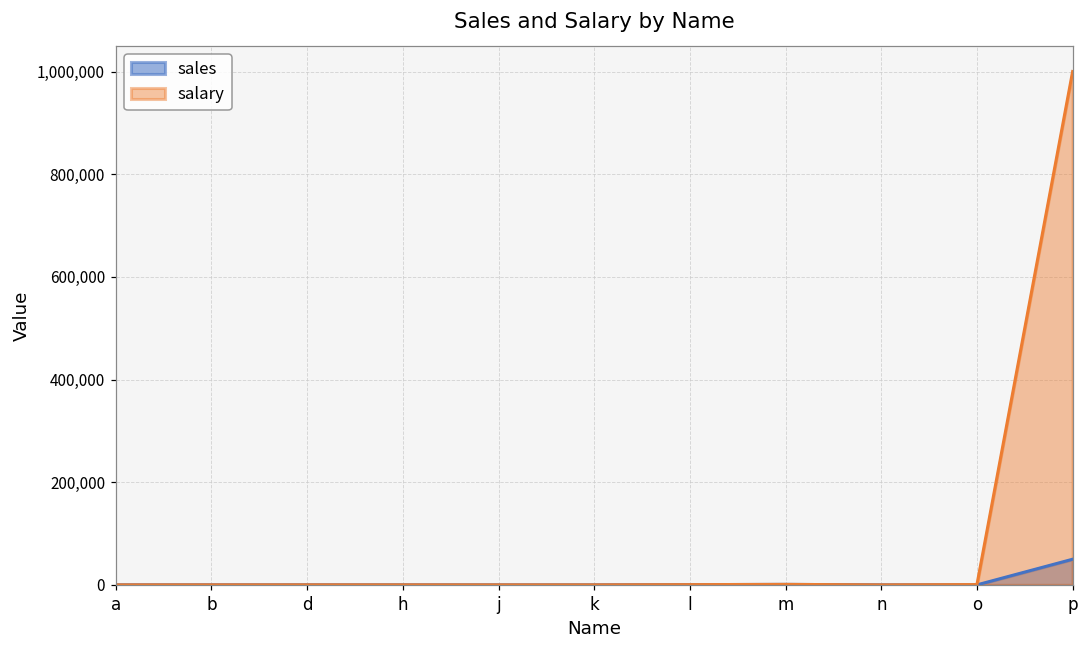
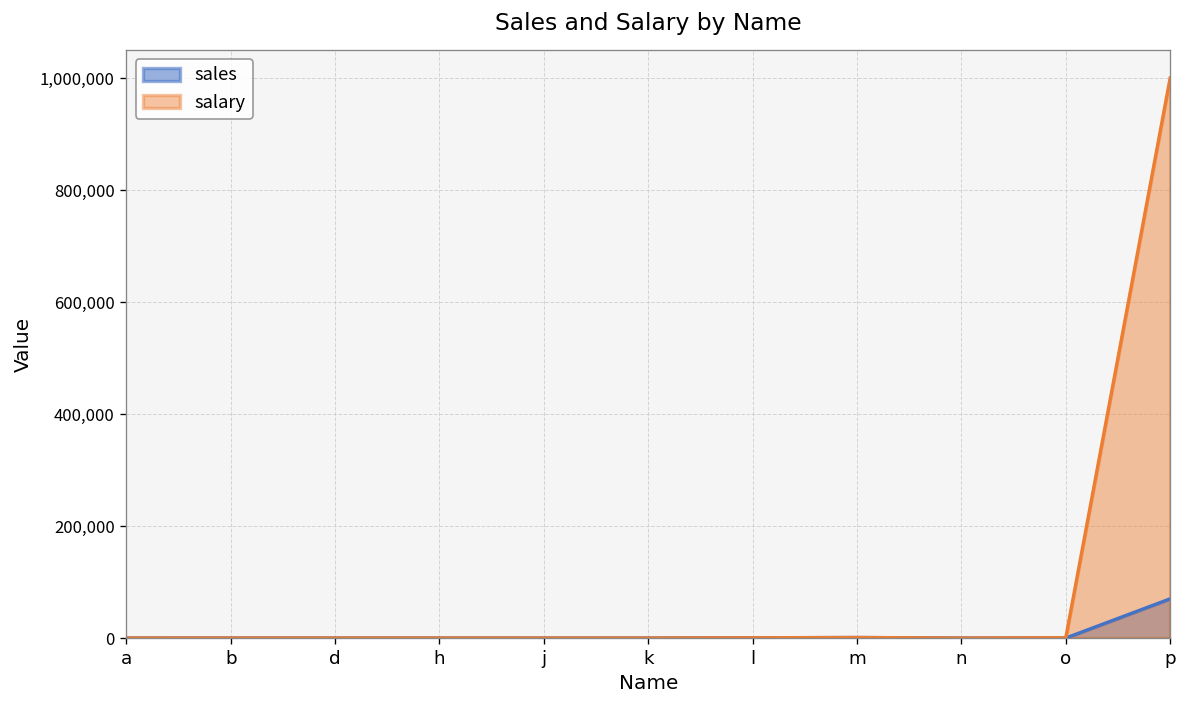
  {
    "sales": {
-     "p": "50,000"
+     "p": "70,000"
    },
    "salary": {
      "p": "1,000,000"
    }
  }
